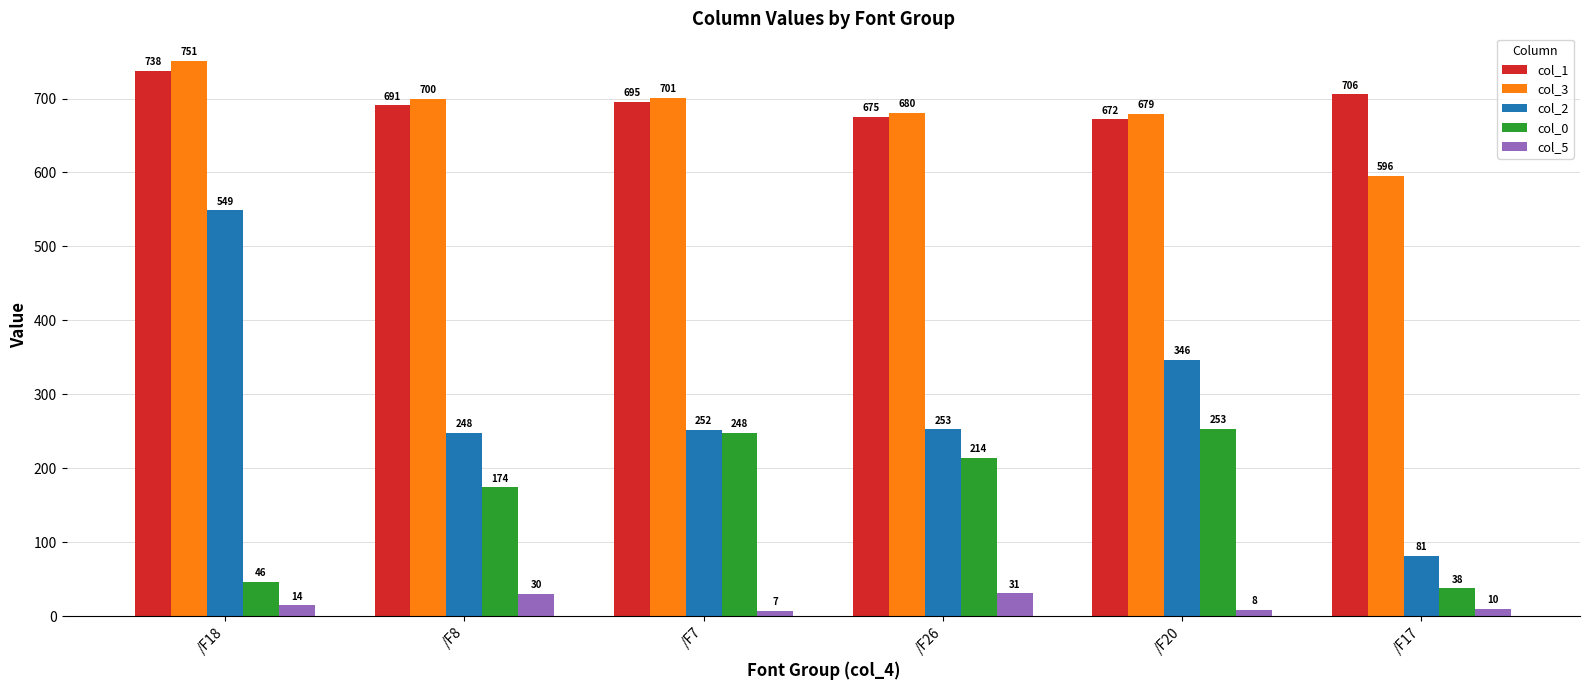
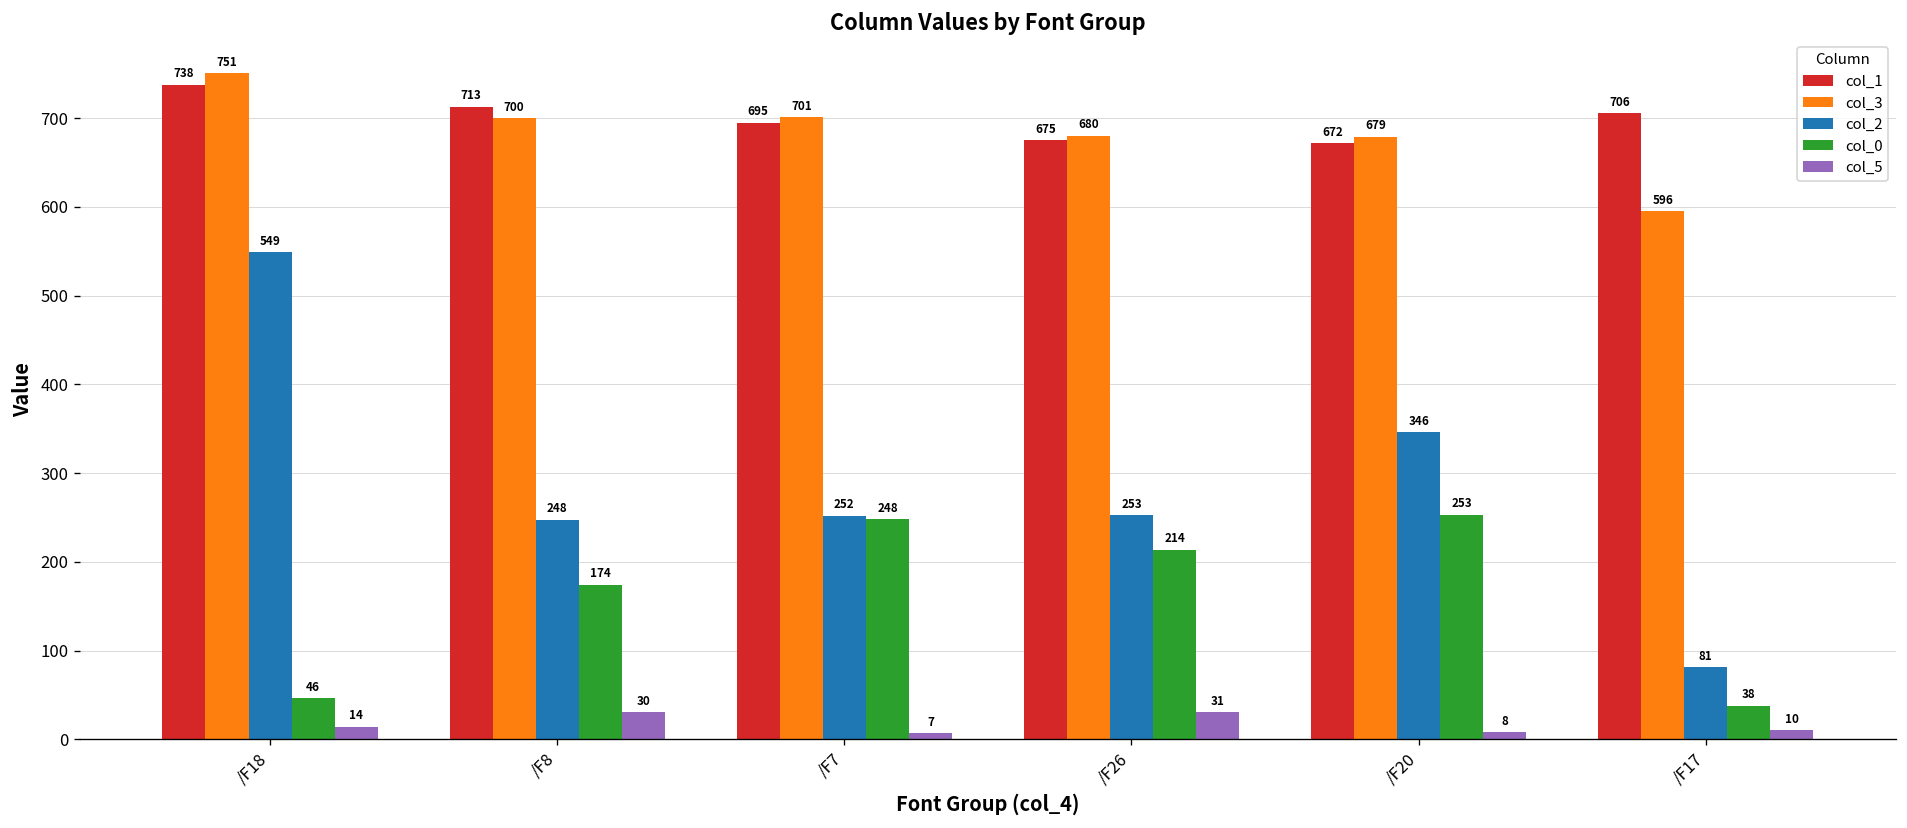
  {
    "col_1": {
      "/F18": 738,
-     "/F8": 691,
+     "/F8": 713,
      "/F7": 695,
      "/F26": 675,
      "/F20": 672,
      "/F17": 706
    },
    "col_3": {
      "/F18": 751,
      "/F8": 700,
      "/F7": 701,
      "/F26": 680,
      "/F20": 679,
      "/F17": 596
    },
    "col_2": {
      "/F18": 549,
      "/F8": 248,
      "/F7": 252,
      "/F26": 253,
      "/F20": 346,
      "/F17": 81
    },
    "col_0": {
      "/F18": 46,
      "/F8": 174,
      "/F7": 248,
      "/F26": 214,
      "/F20": 253,
      "/F17": 38
    },
    "col_5": {
      "/F18": 14,
      "/F8": 30,
      "/F7": 7,
      "/F26": 31,
      "/F20": 8,
      "/F17": 10
    }
  }
